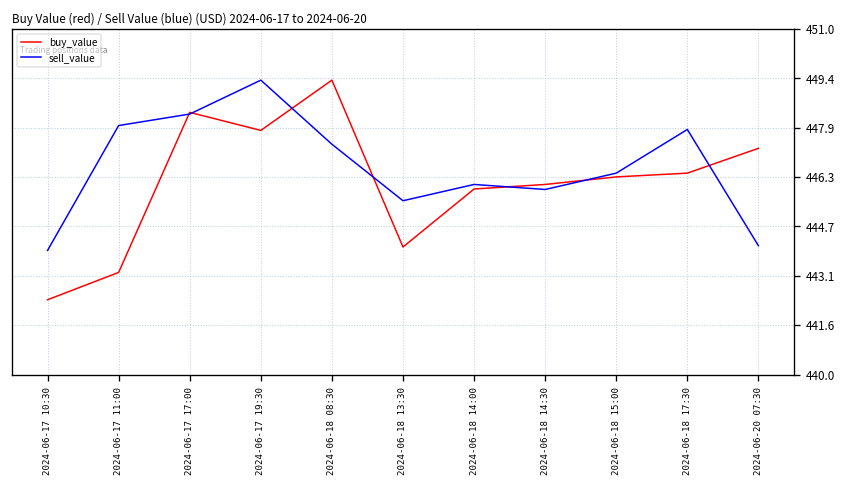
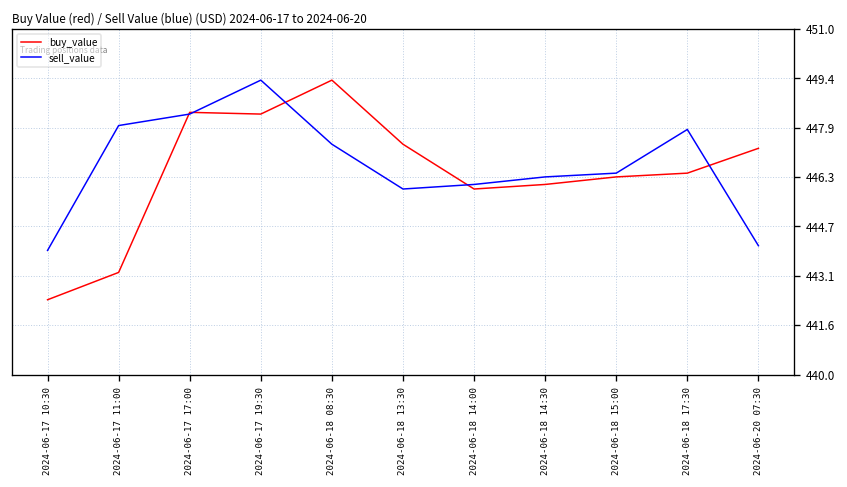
  {
    "buy_value": {
      "2024-06-17 10:30": 442.4,
      "2024-06-17 11:00": 443.3,
-     "2024-06-17 19:30": 447.8,
+     "2024-06-17 19:30": 448.3,
      "2024-06-18 08:30": 449.4,
-     "2024-06-18 13:30": 444.1,
+     "2024-06-18 13:30": 447.3,
      "2024-06-18 14:00": 445.9,
      "2024-06-18 14:30": 446.1,
      "2024-06-18 15:00": 446.3,
      "2024-06-18 17:30": 446.4,
      "2024-06-20 07:30": 447.2
    },
    "sell_value": {
      "2024-06-17 10:30": 444.0,
      "2024-06-17 11:00": 447.9,
      "2024-06-17 19:30": 449.4,
      "2024-06-18 08:30": 447.3,
-     "2024-06-18 13:30": 445.5,
+     "2024-06-18 13:30": 445.9,
      "2024-06-18 14:00": 446.1,
-     "2024-06-18 14:30": 445.9,
+     "2024-06-18 14:30": 446.3,
      "2024-06-18 15:00": 446.4,
      "2024-06-18 17:30": 447.8,
      "2024-06-20 07:30": 444.1
    }
  }
